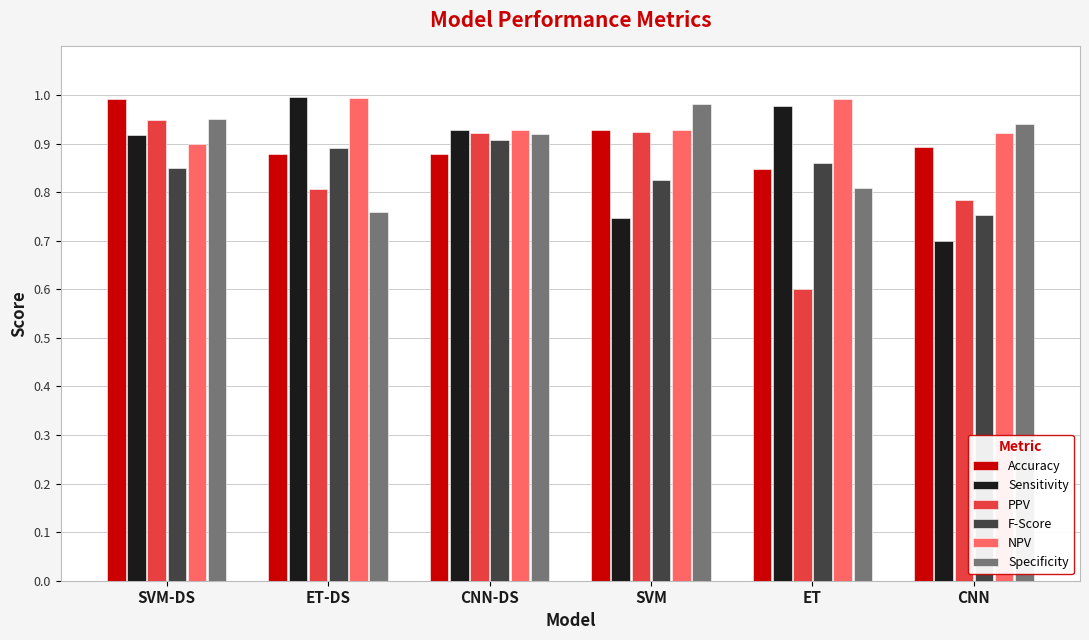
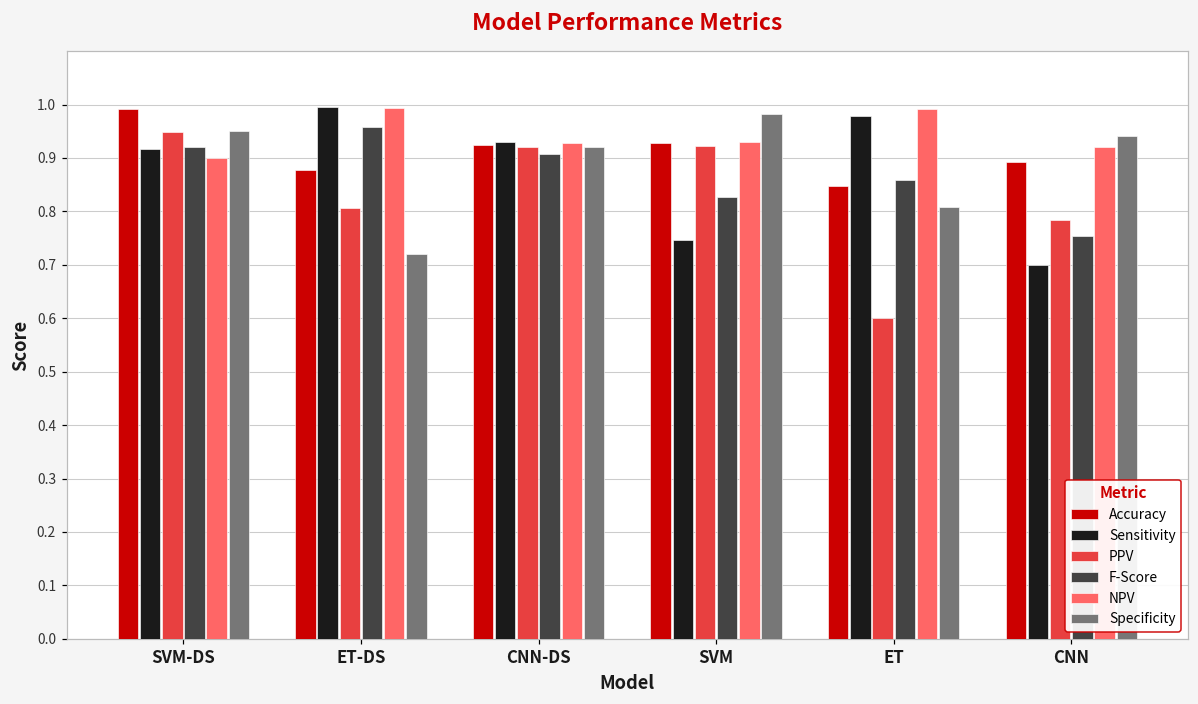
  {
    "Accuracy": {
      "SVM-DS": 0.99,
      "ET-DS": 0.88,
-     "CNN-DS": 0.88,
+     "CNN-DS": 0.92,
      "SVM": 0.93,
      "ET": 0.85,
      "CNN": 0.89
    },
    "Sensitivity": {
      "SVM-DS": 0.92,
      "ET-DS": 1.00,
      "CNN-DS": 0.93,
      "SVM": 0.75,
      "ET": 0.98,
      "CNN": 0.70
    },
    "F-Score": {
-     "SVM-DS": 0.85,
-     "ET-DS": 0.89,
+     "SVM-DS": 0.92,
+     "ET-DS": 0.96,
      "CNN-DS": 0.91,
      "SVM": 0.83,
      "ET": 0.86,
      "CNN": 0.75
    },
    "Specificity": {
      "SVM-DS": 0.95,
-     "ET-DS": 0.76,
+     "ET-DS": 0.72,
      "CNN-DS": 0.92,
      "SVM": 0.98,
      "ET": 0.81,
      "CNN": 0.94
    }
  }
